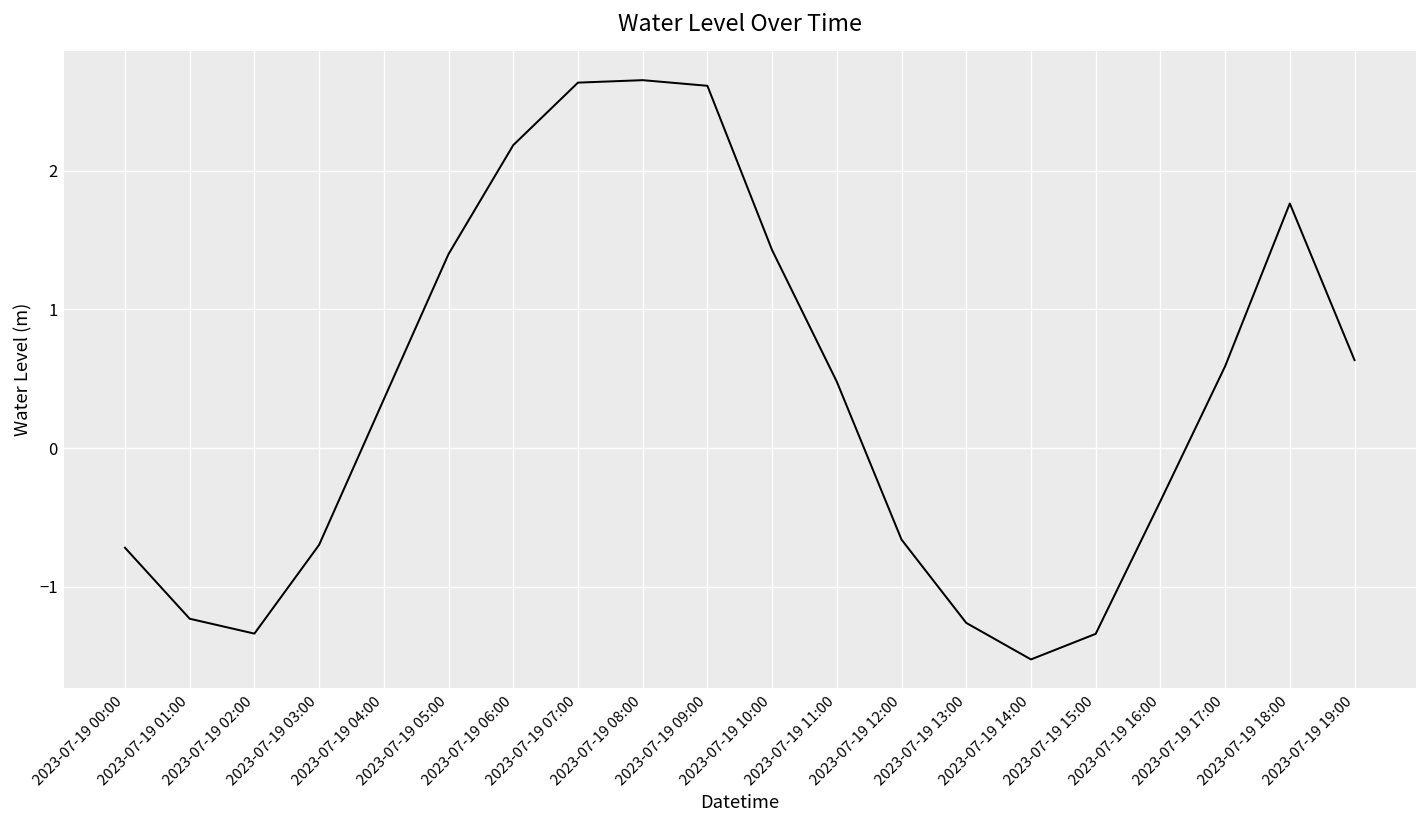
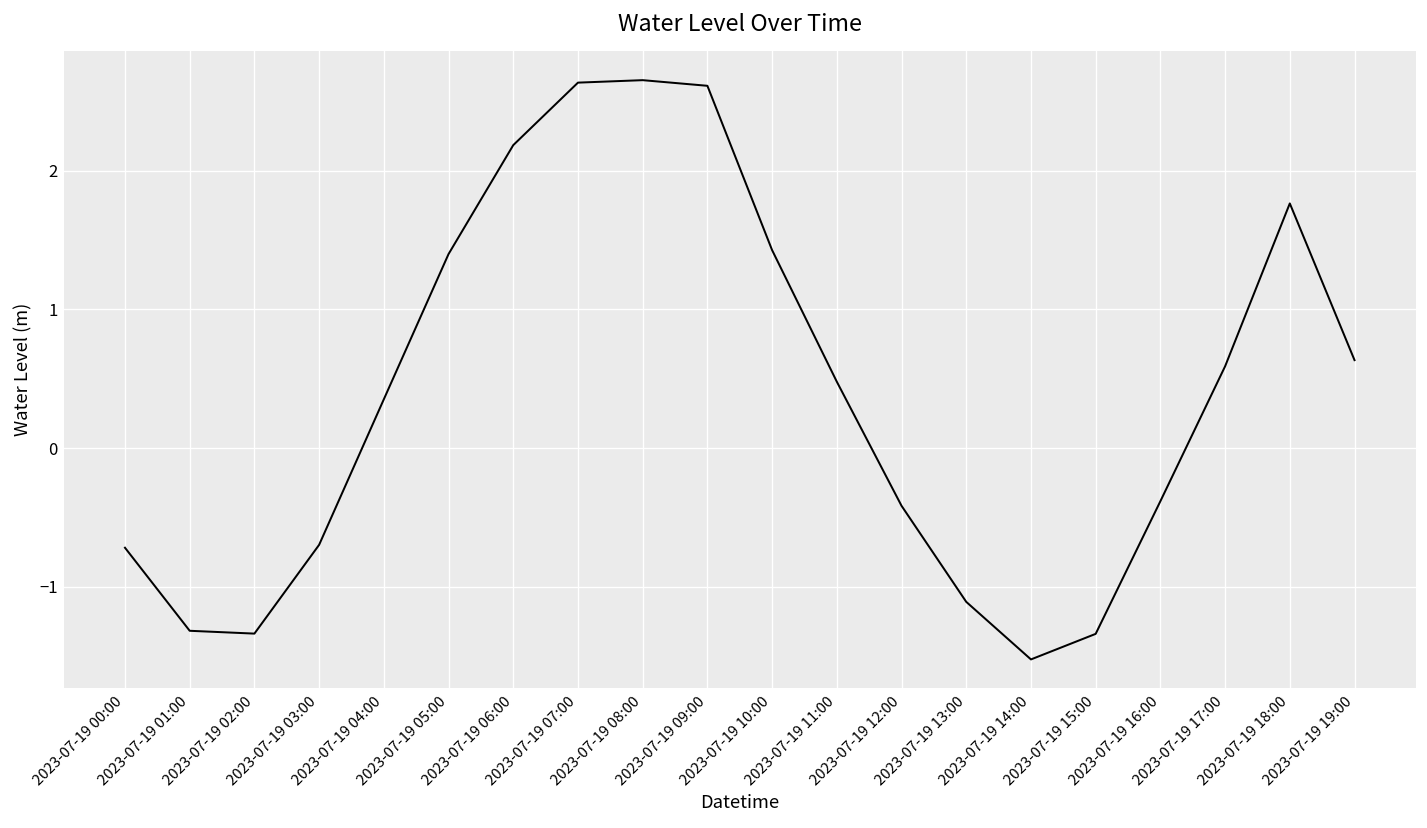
  {
    "2023-07-19 00:00": -0.72,
-   "2023-07-19 01:00": -1.23,
+   "2023-07-19 01:00": -1.32,
    "2023-07-19 02:00": -1.34,
    "2023-07-19 03:00": -0.70,
    "2023-07-19 04:00": 0.35,
    "2023-07-19 05:00": 1.40,
    "2023-07-19 06:00": 2.18,
    "2023-07-19 07:00": 2.64,
    "2023-07-19 08:00": 2.65,
    "2023-07-19 09:00": 2.61,
    "2023-07-19 10:00": 1.43,
    "2023-07-19 11:00": 0.48,
-   "2023-07-19 12:00": -0.66,
-   "2023-07-19 13:00": -1.26,
+   "2023-07-19 12:00": -0.42,
+   "2023-07-19 13:00": -1.11,
    "2023-07-19 14:00": -1.52,
    "2023-07-19 15:00": -1.34,
    "2023-07-19 16:00": -0.38,
    "2023-07-19 17:00": 0.59,
    "2023-07-19 18:00": 1.76,
    "2023-07-19 19:00": 0.63
  }
